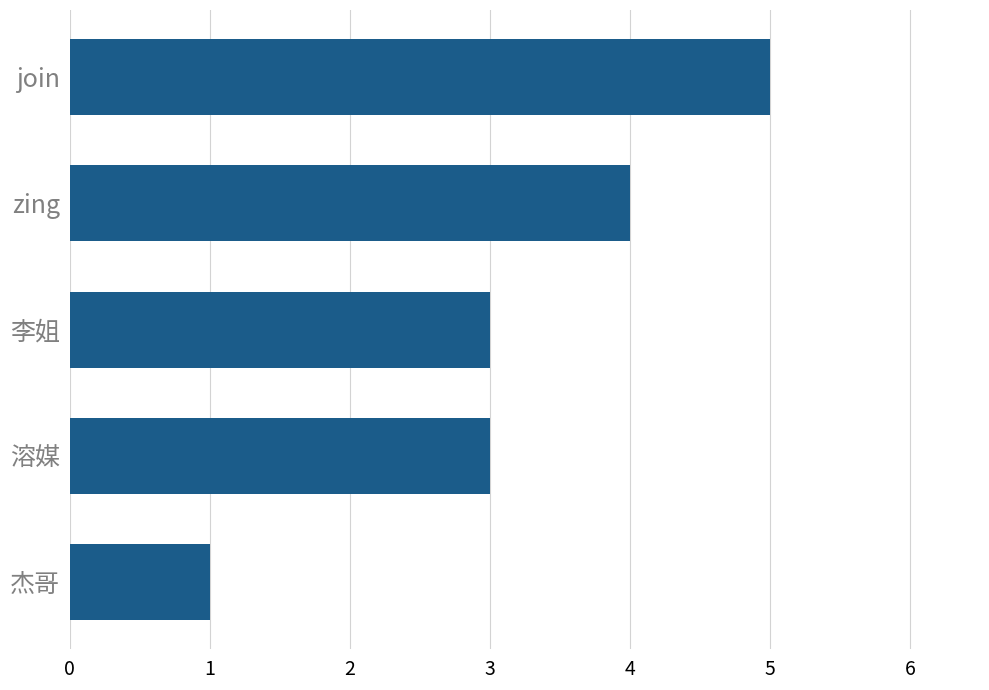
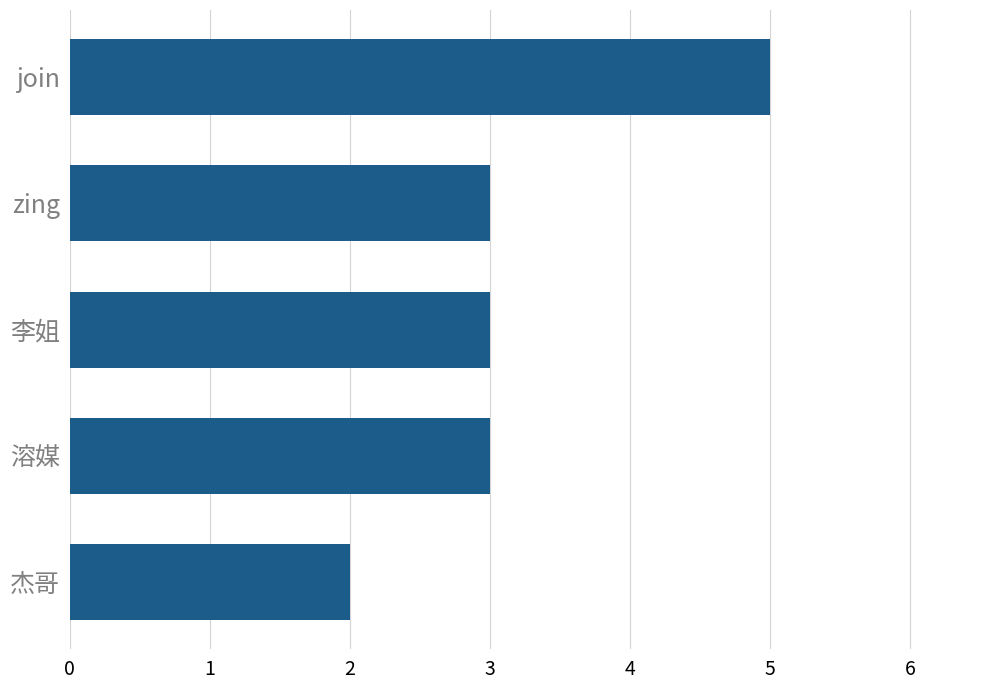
  {
    "join": 5,
-   "zing": 4,
+   "zing": 3,
    "李姐": 3,
    "溶媒": 3,
-   "杰哥": 1
+   "杰哥": 2
  }
